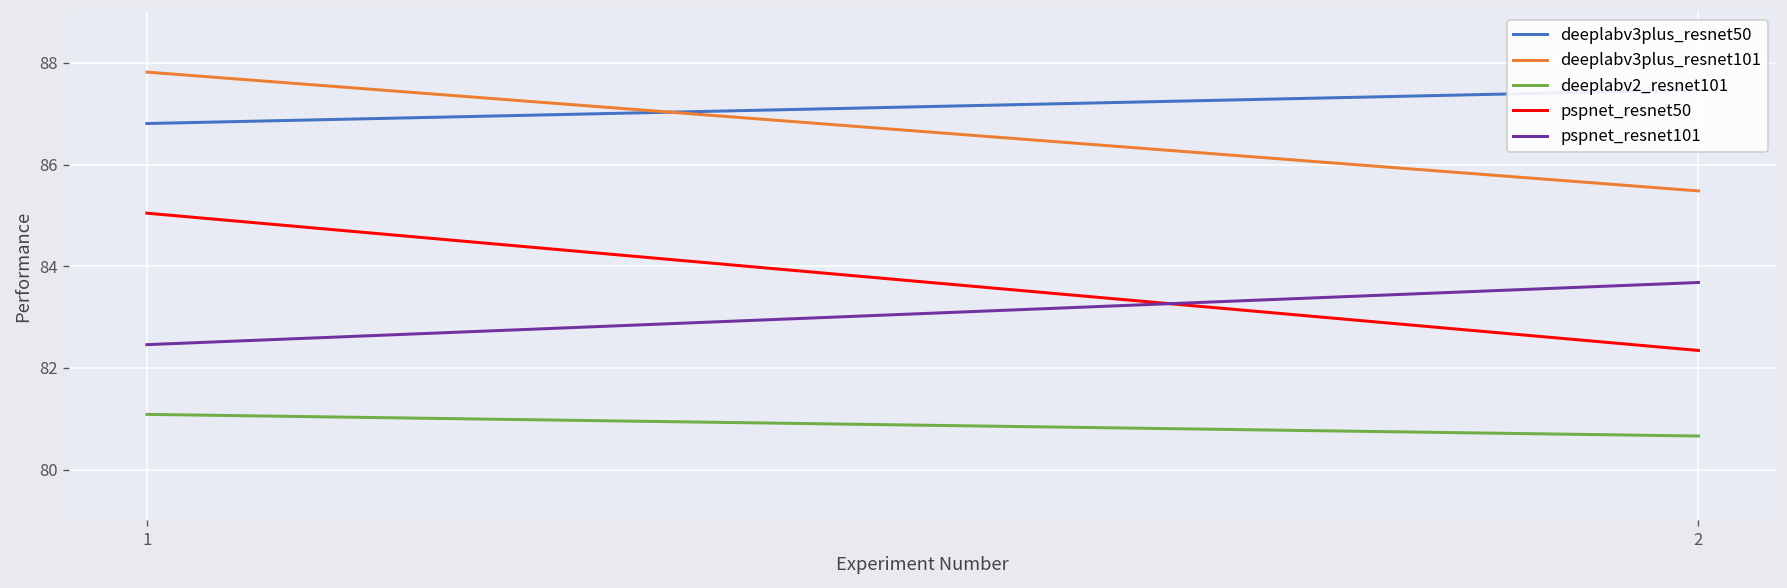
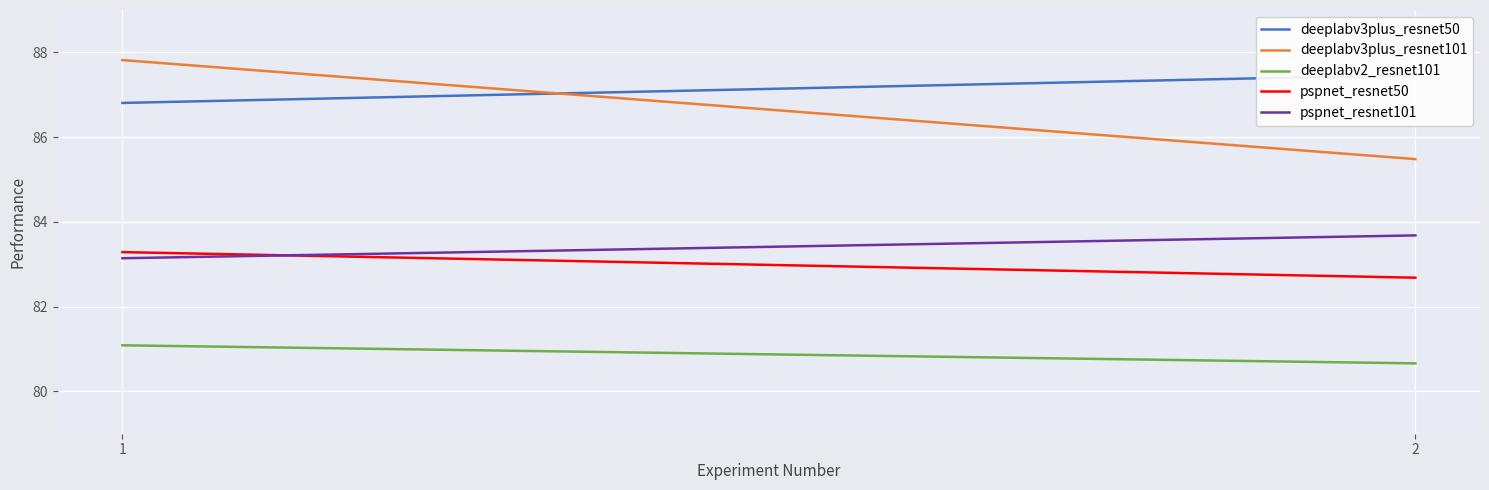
  {
    "deeplabv3plus_resnet50": {
      "1": 86.8
    },
    "deeplabv3plus_resnet101": {
      "1": 87.8,
      "2": 85.5
    },
    "deeplabv2_resnet101": {
      "1": 81.1,
      "2": 80.7
    },
    "pspnet_resnet50": {
-     "1": 85.0,
-     "2": 82.3
+     "1": 83.3,
+     "2": 82.7
    },
    "pspnet_resnet101": {
-     "1": 82.5,
+     "1": 83.1,
      "2": 83.7
    }
  }
